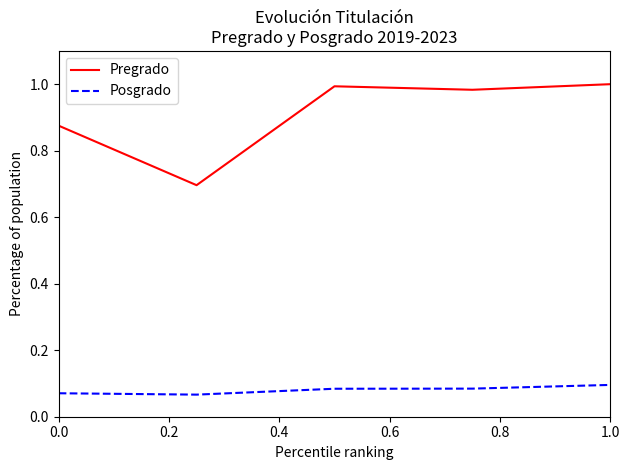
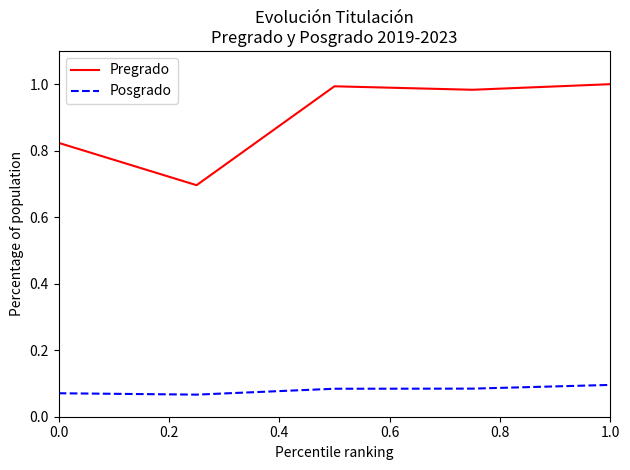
  {
    "Pregrado": {
-     "0.0": 0.88,
+     "0.0": 0.82,
      "1.0": 1.00
    },
    "Posgrado": {
      "0.0": 0.07,
      "1.0": 0.10
    }
  }
